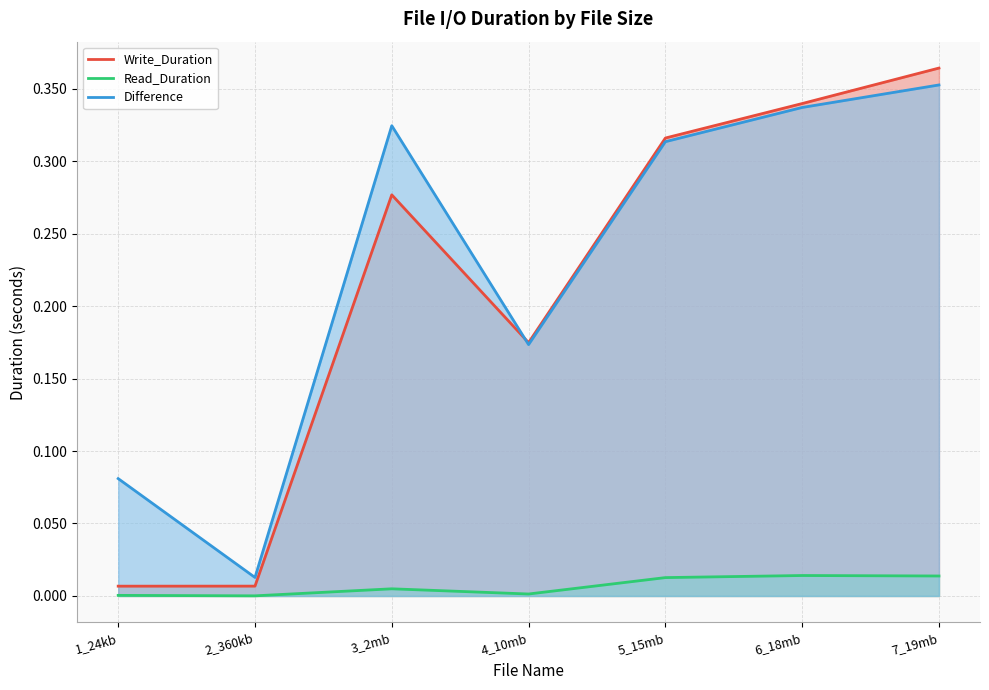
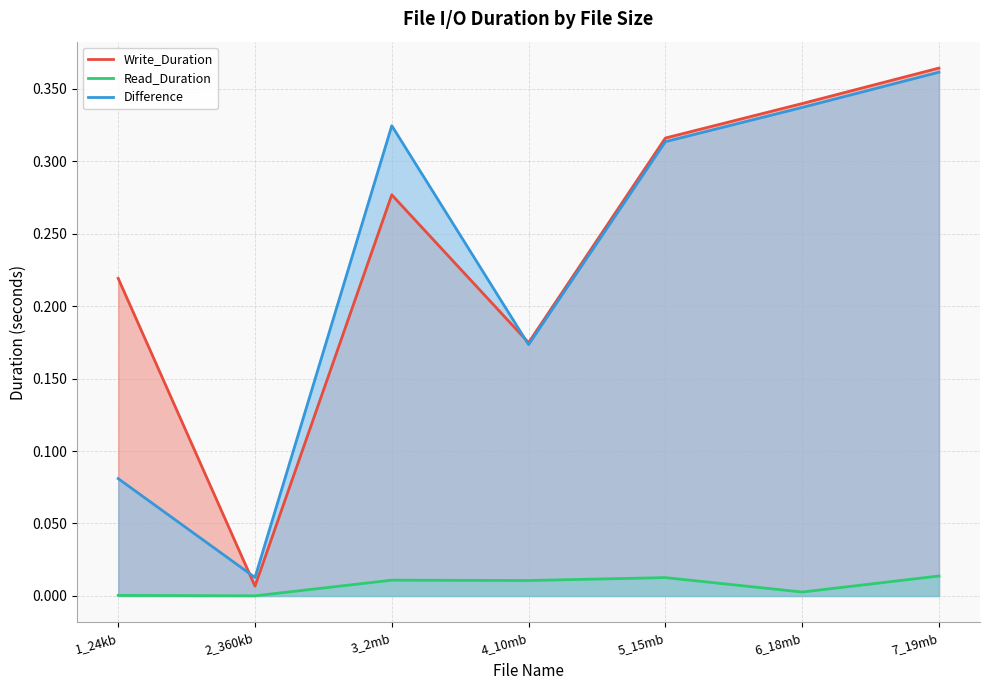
  {
    "Write_Duration": {
-     "1_24kb": 0.007,
+     "1_24kb": 0.219,
      "2_360kb": 0.007,
      "3_2mb": 0.277,
      "5_15mb": 0.316,
      "6_18mb": 0.340,
      "7_19mb": 0.364
    },
    "Read_Duration": {
      "1_24kb": 0.000,
      "2_360kb": 0.000,
-     "3_2mb": 0.005,
-     "4_10mb": 0.001,
+     "3_2mb": 0.011,
+     "4_10mb": 0.011,
      "5_15mb": 0.013,
-     "6_18mb": 0.014,
+     "6_18mb": 0.003,
      "7_19mb": 0.014
    },
    "Difference": {
      "1_24kb": 0.081,
      "2_360kb": 0.013,
      "3_2mb": 0.324,
      "5_15mb": 0.313,
      "6_18mb": 0.337,
-     "7_19mb": 0.353
+     "7_19mb": 0.361
    }
  }
